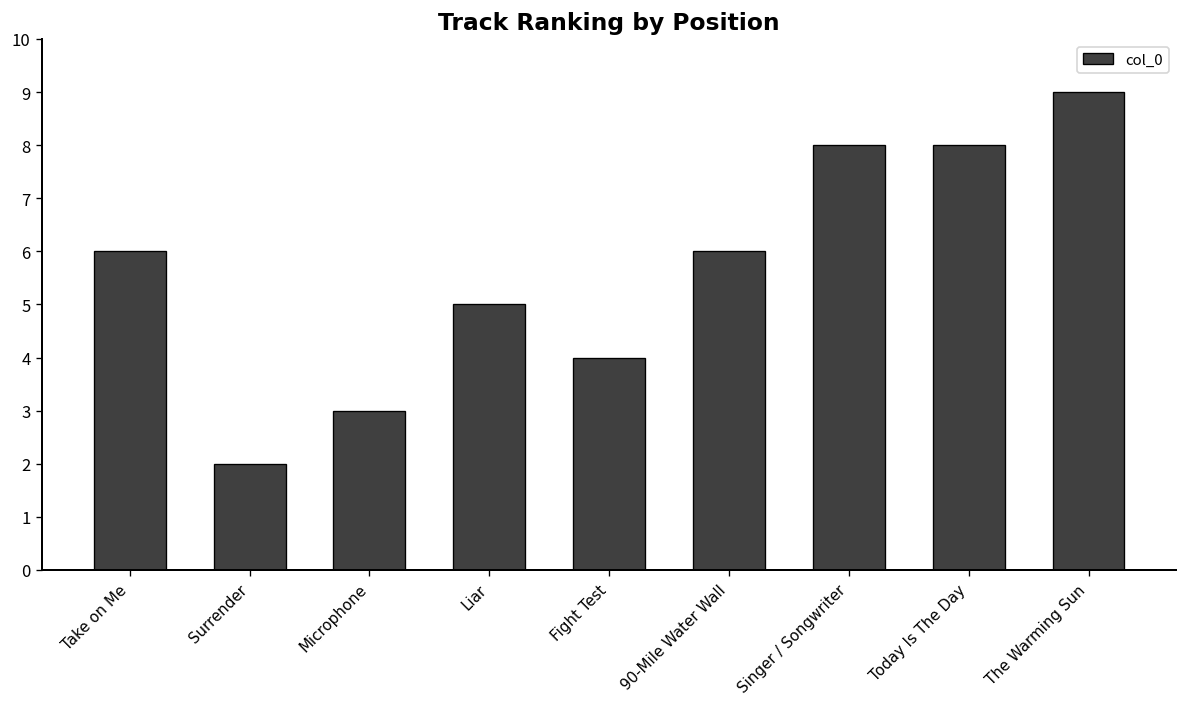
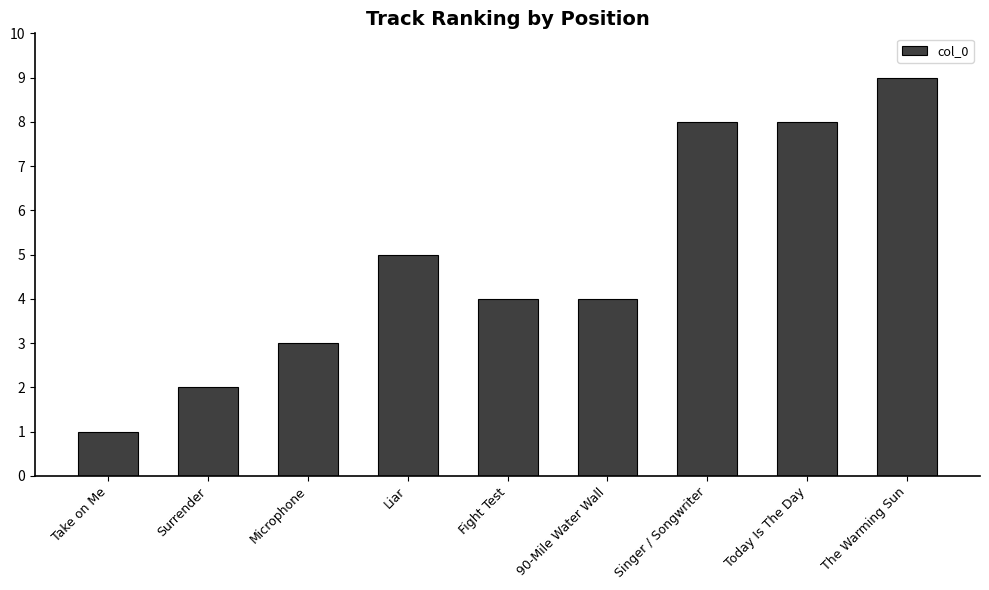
  {
-   "Take on Me": 6,
+   "Take on Me": 1,
    "Surrender": 2,
    "Microphone": 3,
    "Liar": 5,
    "Fight Test": 4,
-   "90-Mile Water Wall": 6,
+   "90-Mile Water Wall": 4,
    "Singer / Songwriter": 8,
    "Today Is The Day": 8,
    "The Warming Sun": 9
  }
